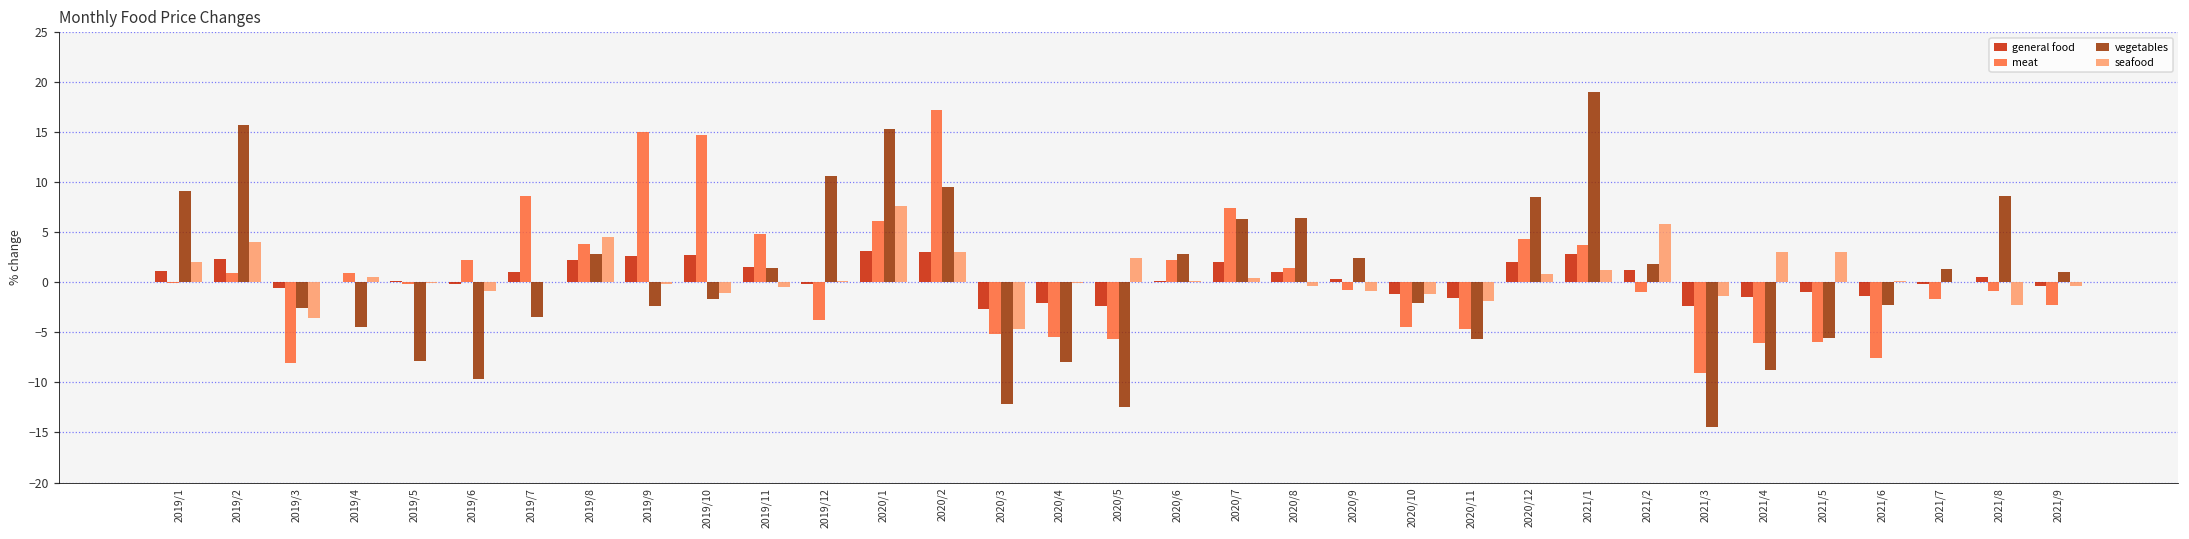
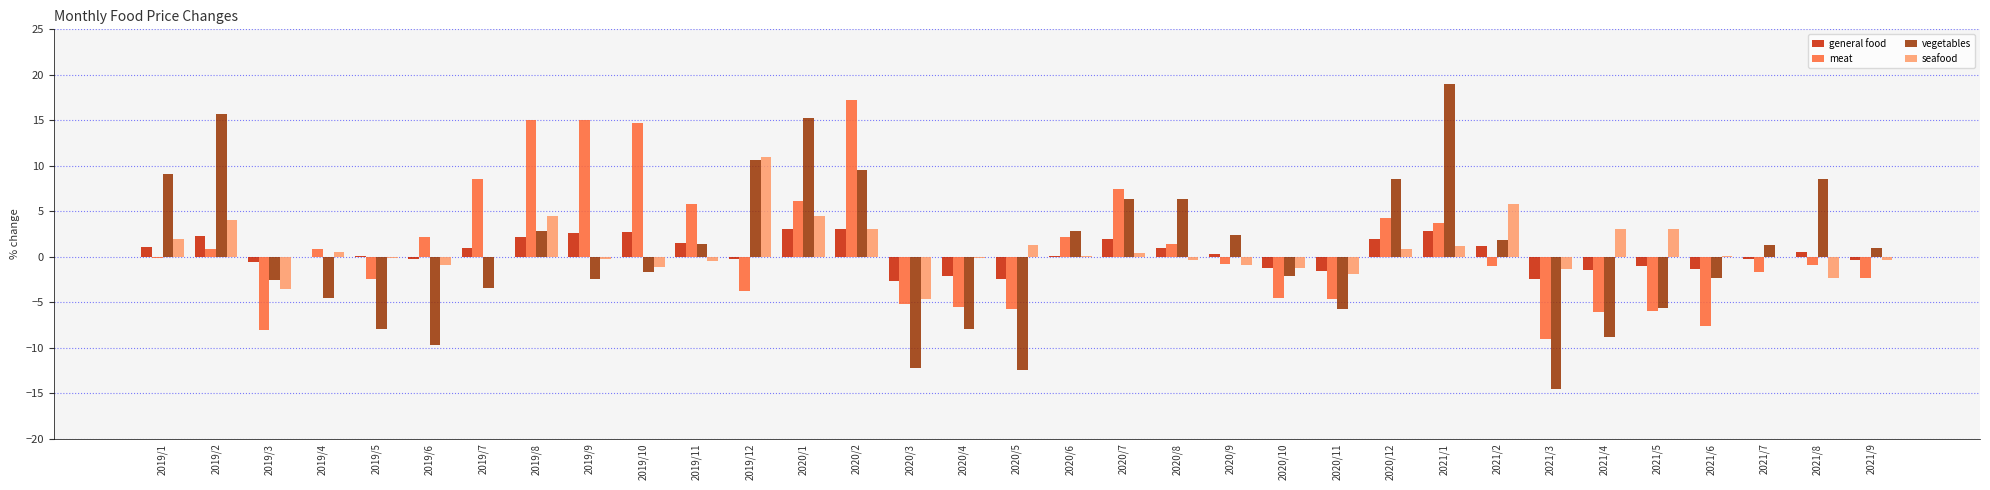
  {
    "meat": {
      "2019/2": 1,
      "2019/3": -8,
      "2019/4": 1,
-     "2019/5": 0,
+     "2019/5": -2,
      "2019/6": 2,
      "2019/7": 9,
-     "2019/8": 4,
+     "2019/8": 15,
      "2019/9": 15,
      "2019/10": 15,
-     "2019/11": 5,
+     "2019/11": 6,
      "2019/12": -4,
      "2020/1": 6,
      "2020/2": 17,
      "2020/3": -5,
      "2020/4": -6,
      "2020/5": -6,
      "2020/6": 2,
      "2020/7": 7,
      "2020/8": 1,
      "2020/9": -1,
      "2020/10": -5,
      "2020/11": -5,
      "2020/12": 4,
      "2021/1": 4,
      "2021/2": -1,
      "2021/3": -9,
      "2021/4": -6,
      "2021/5": -6,
      "2021/6": -8,
      "2021/7": -2,
      "2021/8": -1,
      "2021/9": -2
    },
    "seafood": {
      "2019/1": 2,
      "2019/2": 4,
      "2019/3": -4,
      "2019/4": 1,
      "2019/6": -1,
      "2019/7": 0,
      "2019/8": 5,
      "2019/10": -1,
      "2019/11": -1,
-     "2019/12": 0,
-     "2020/1": 8,
+     "2019/12": 11,
+     "2020/1": 5,
      "2020/2": 3,
      "2020/3": -5,
-     "2020/5": 2,
+     "2020/5": 1,
      "2020/7": 0,
      "2020/8": 0,
      "2020/9": -1,
      "2020/10": -1,
      "2020/11": -2,
      "2020/12": 1,
      "2021/1": 1,
      "2021/2": 6,
      "2021/3": -1,
      "2021/4": 3,
      "2021/5": 3,
      "2021/7": 0,
      "2021/8": -2,
      "2021/9": 0
    }
  }
